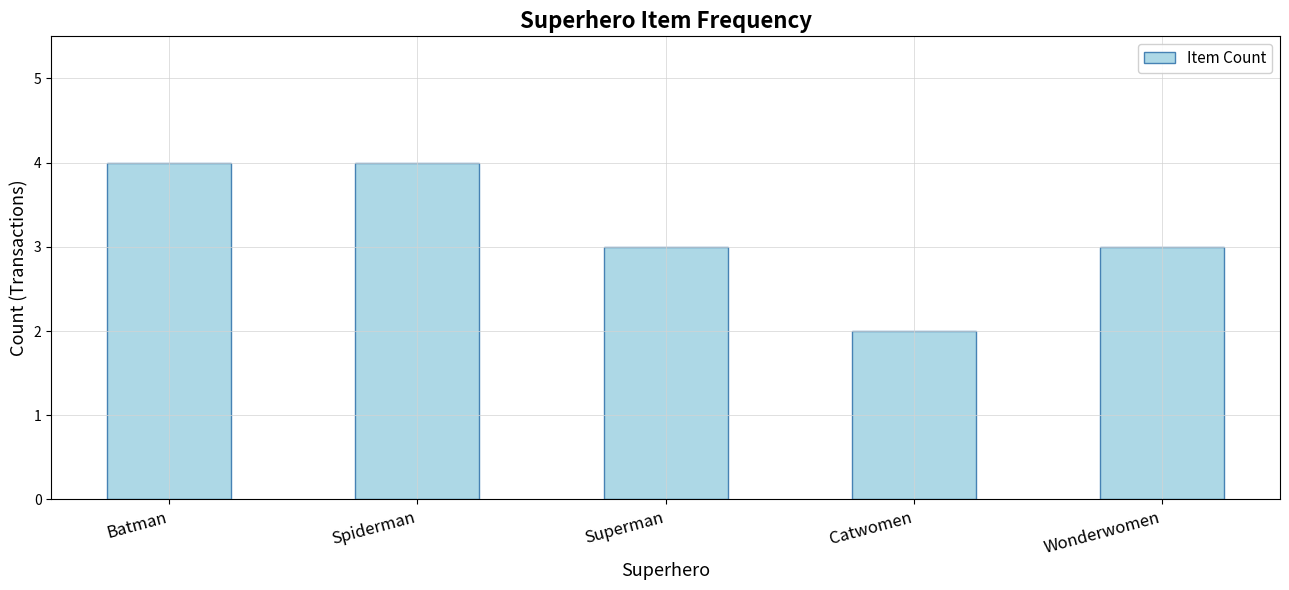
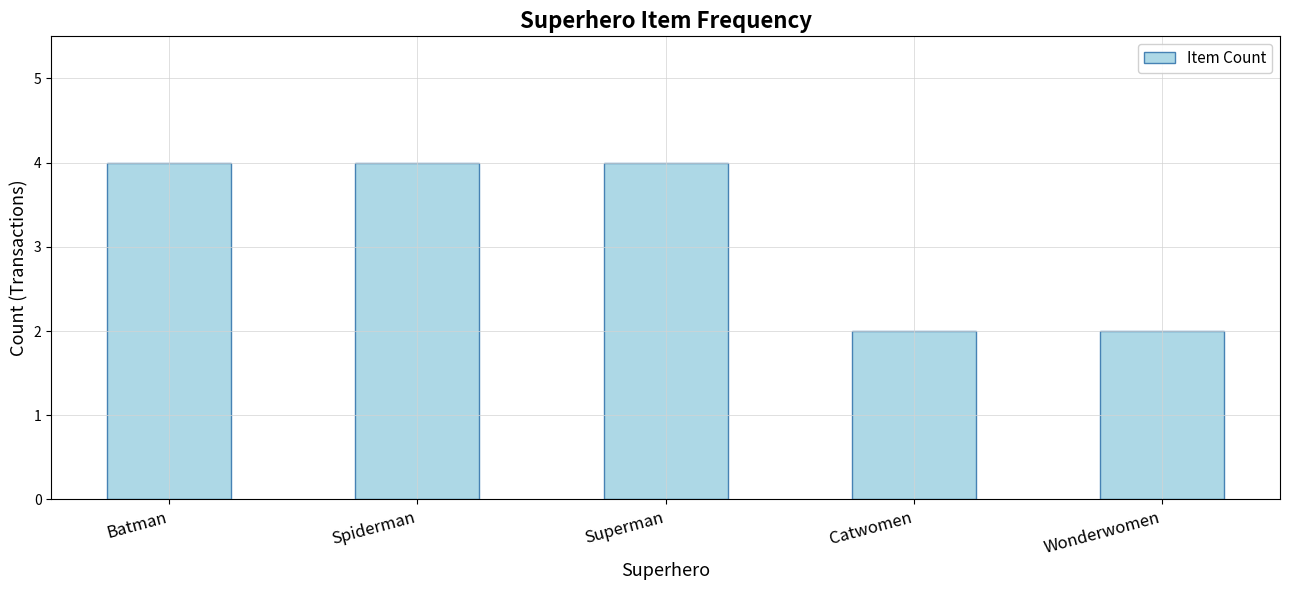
  {
    "Batman": 4,
    "Spiderman": 4,
-   "Superman": 3,
+   "Superman": 4,
    "Catwomen": 2,
-   "Wonderwomen": 3
+   "Wonderwomen": 2
  }
